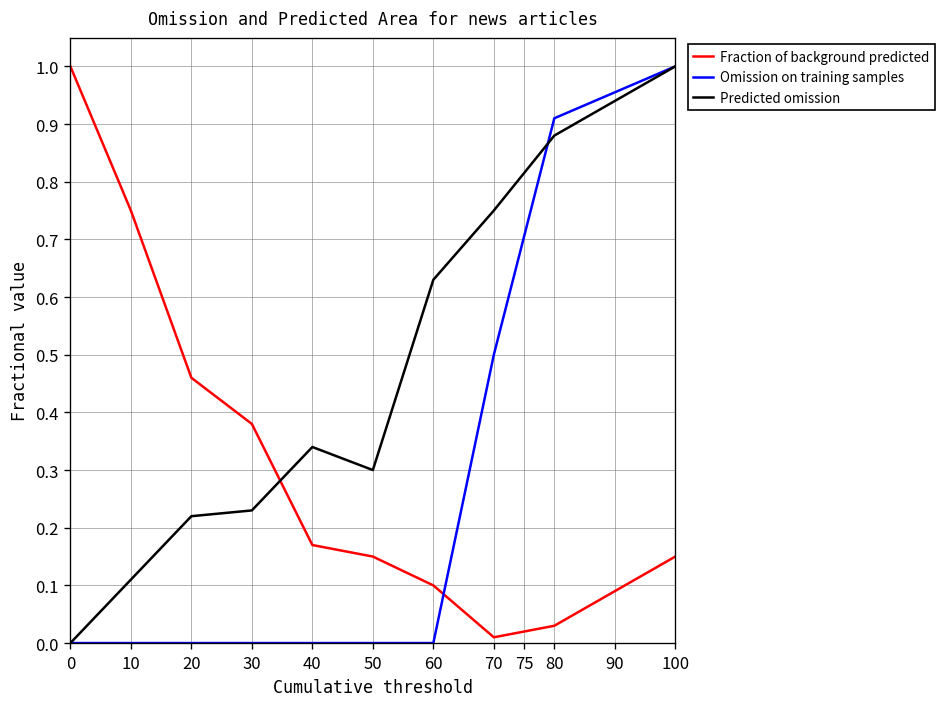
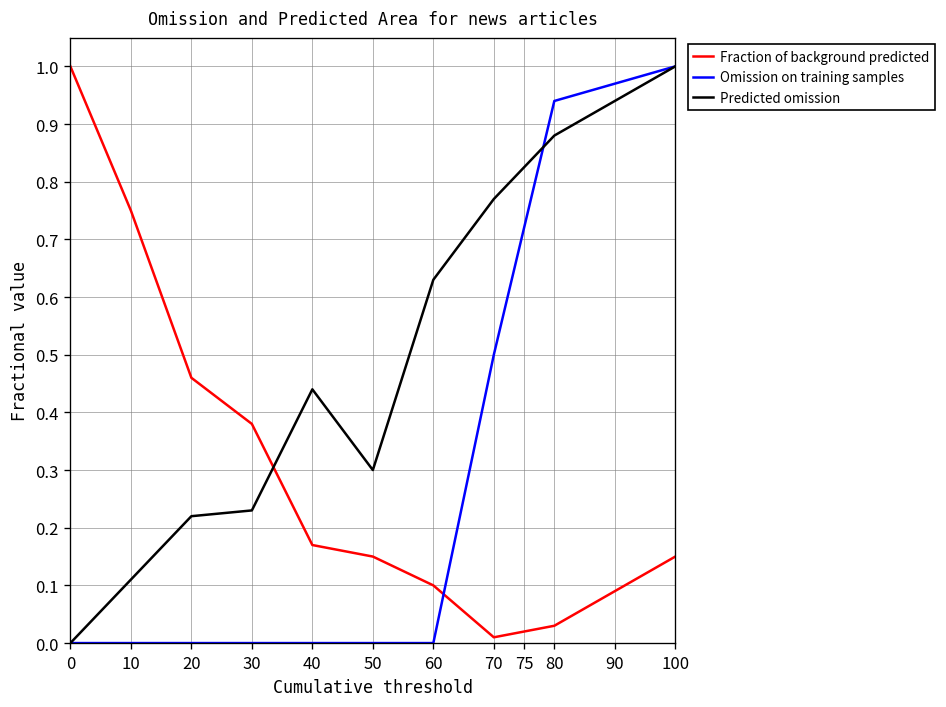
  {
    "Fraction of background predicted": {
      "0": 1.00,
      "10": 0.75,
      "20": 0.46,
      "30": 0.38,
      "40": 0.17,
      "50": 0.15,
      "60": 0.10,
      "70": 0.01,
      "80": 0.03,
      "100": 0.15
    },
    "Omission on training samples": {
      "10": 0.00,
      "20": 0.00,
      "30": 0.00,
      "40": 0.00,
      "50": 0.00,
      "60": 0.00,
      "70": 0.50,
-     "80": 0.91
+     "80": 0.94
    },
    "Predicted omission": {
      "10": 0.11,
      "20": 0.22,
      "30": 0.23,
-     "40": 0.34,
+     "40": 0.44,
      "50": 0.30,
      "60": 0.63,
-     "70": 0.75,
+     "70": 0.77,
      "80": 0.88
    }
  }
